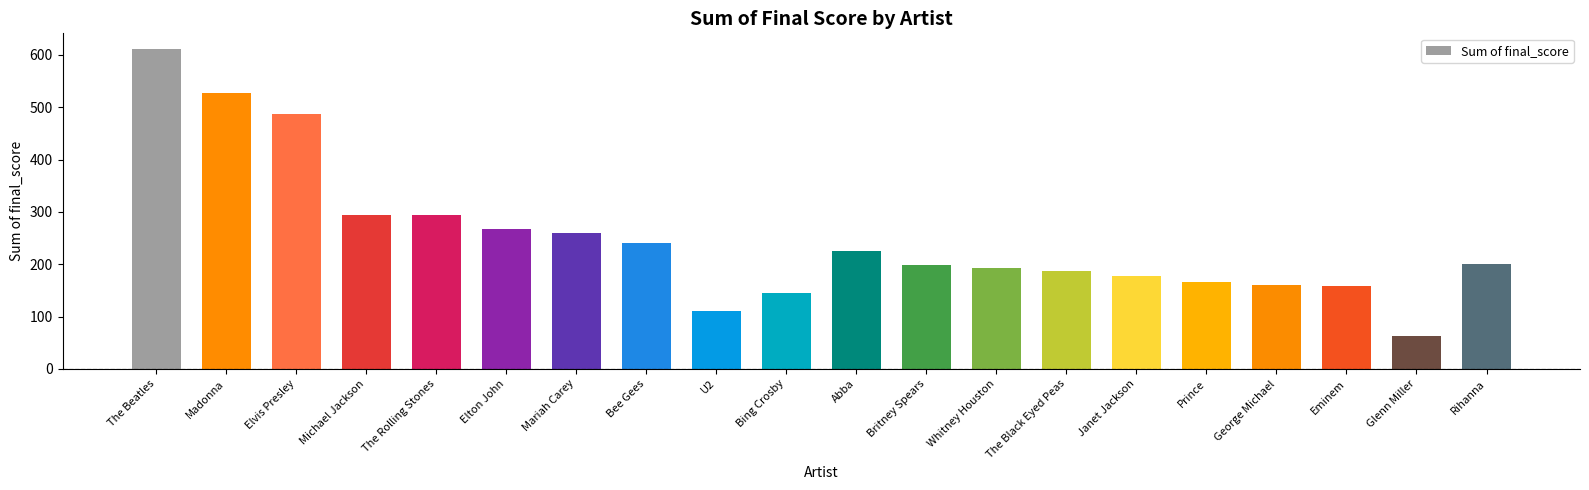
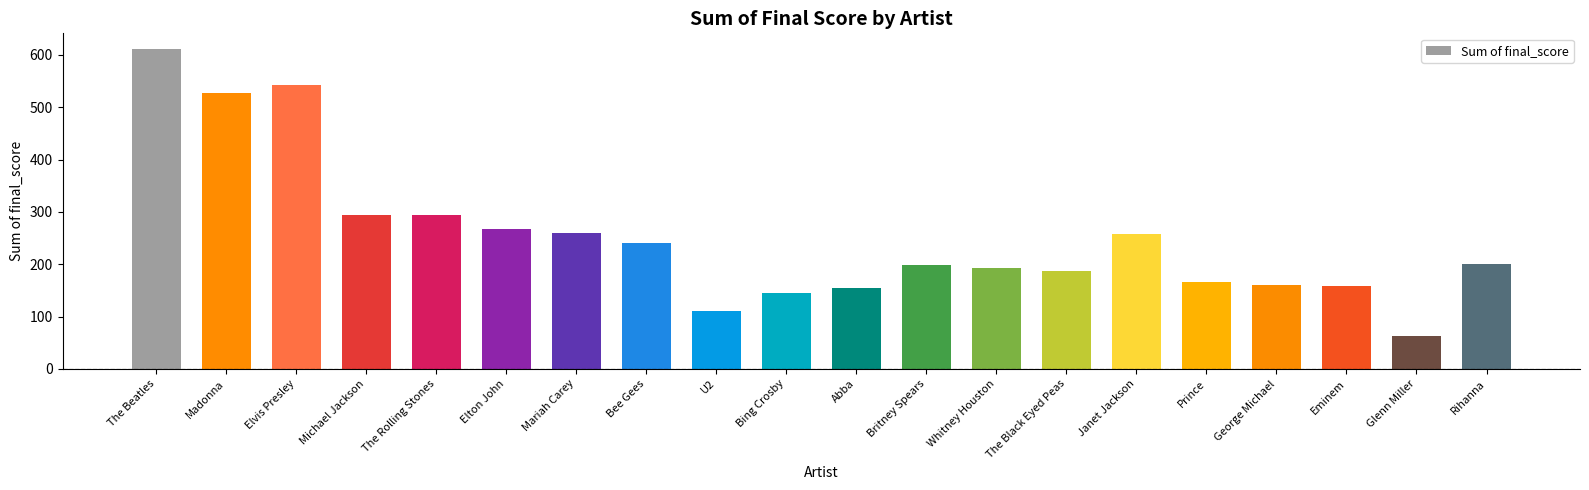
  {
    "The Beatles": 610,
    "Madonna": 530,
-   "Elvis Presley": 490,
+   "Elvis Presley": 540,
    "Michael Jackson": 290,
    "The Rolling Stones": 290,
    "Elton John": 270,
    "Mariah Carey": 260,
    "Bee Gees": 240,
    "U2": 110,
    "Bing Crosby": 150,
-   "Abba": 220,
+   "Abba": 160,
    "Britney Spears": 200,
    "Whitney Houston": 190,
    "The Black Eyed Peas": 190,
-   "Janet Jackson": 180,
+   "Janet Jackson": 260,
    "Prince": 170,
    "George Michael": 160,
    "Eminem": 160,
    "Glenn Miller": 60,
    "Rihanna": 200
  }
